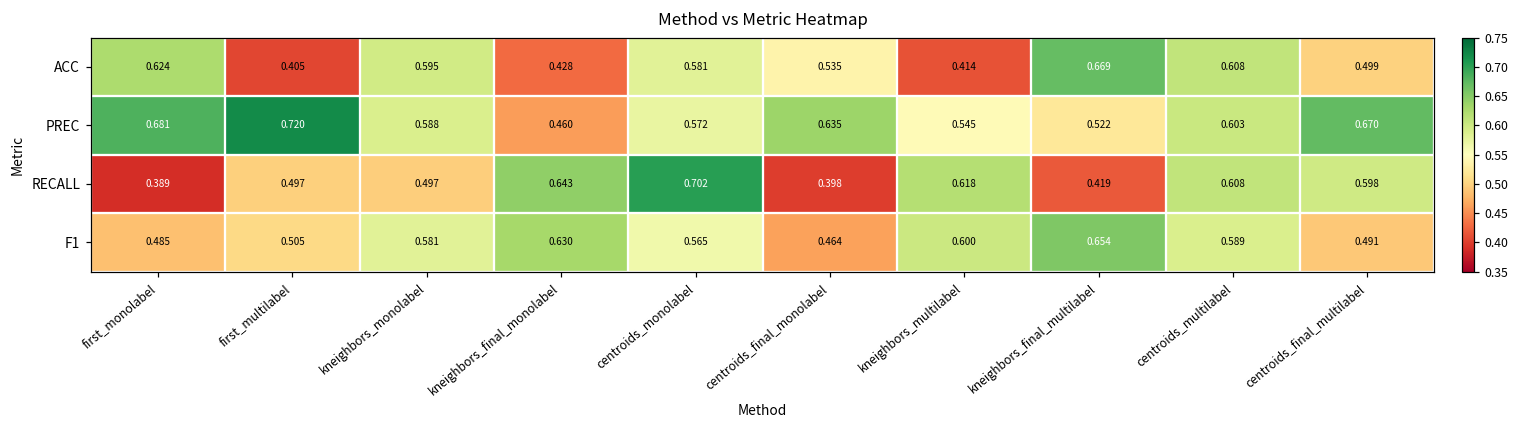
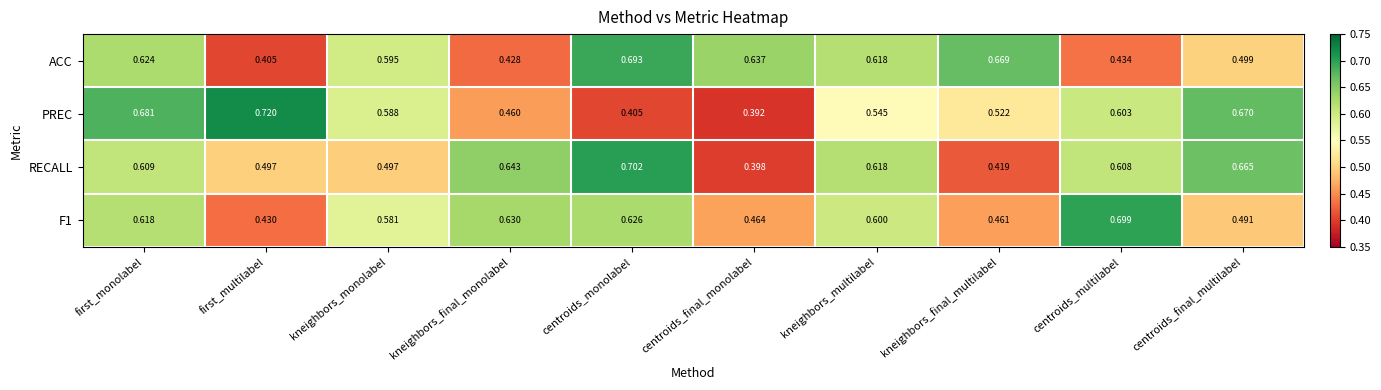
  {
    "ACC": {
      "first_monolabel": 0.624,
      "first_multilabel": 0.405,
      "kneighbors_monolabel": 0.595,
      "kneighbors_final_monolabel": 0.428,
-     "centroids_monolabel": 0.581,
-     "centroids_final_monolabel": 0.535,
-     "kneighbors_multilabel": 0.414,
+     "centroids_monolabel": 0.693,
+     "centroids_final_monolabel": 0.637,
+     "kneighbors_multilabel": 0.618,
      "kneighbors_final_multilabel": 0.669,
-     "centroids_multilabel": 0.608,
+     "centroids_multilabel": 0.434,
      "centroids_final_multilabel": 0.499
    },
    "PREC": {
      "first_monolabel": 0.681,
      "first_multilabel": 0.720,
      "kneighbors_monolabel": 0.588,
      "kneighbors_final_monolabel": 0.460,
-     "centroids_monolabel": 0.572,
-     "centroids_final_monolabel": 0.635,
+     "centroids_monolabel": 0.405,
+     "centroids_final_monolabel": 0.392,
      "kneighbors_multilabel": 0.545,
      "kneighbors_final_multilabel": 0.522,
      "centroids_multilabel": 0.603,
      "centroids_final_multilabel": 0.670
    },
    "RECALL": {
-     "first_monolabel": 0.389,
+     "first_monolabel": 0.609,
      "first_multilabel": 0.497,
      "kneighbors_monolabel": 0.497,
      "kneighbors_final_monolabel": 0.643,
      "centroids_monolabel": 0.702,
      "centroids_final_monolabel": 0.398,
      "kneighbors_multilabel": 0.618,
      "kneighbors_final_multilabel": 0.419,
      "centroids_multilabel": 0.608,
-     "centroids_final_multilabel": 0.598
+     "centroids_final_multilabel": 0.665
    },
    "F1": {
-     "first_monolabel": 0.485,
-     "first_multilabel": 0.505,
+     "first_monolabel": 0.618,
+     "first_multilabel": 0.430,
      "kneighbors_monolabel": 0.581,
      "kneighbors_final_monolabel": 0.630,
-     "centroids_monolabel": 0.565,
+     "centroids_monolabel": 0.626,
      "centroids_final_monolabel": 0.464,
      "kneighbors_multilabel": 0.600,
-     "kneighbors_final_multilabel": 0.654,
-     "centroids_multilabel": 0.589,
+     "kneighbors_final_multilabel": 0.461,
+     "centroids_multilabel": 0.699,
      "centroids_final_multilabel": 0.491
    }
  }
